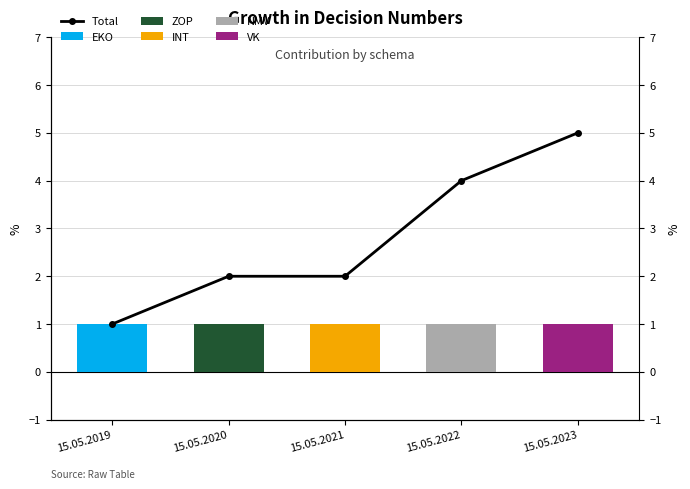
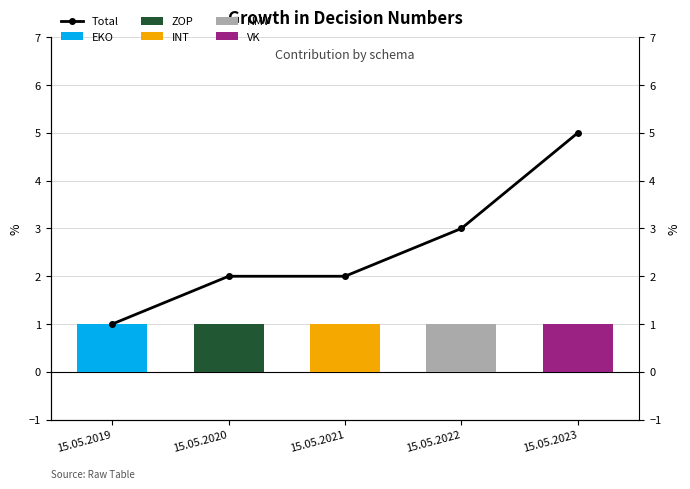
  {
    "Total": {
      "15.05.2019": 1,
      "15.05.2020": 2,
      "15.05.2021": 2,
-     "15.05.2022": 4,
+     "15.05.2022": 3,
      "15.05.2023": 5
    },
    "EKO": {
      "15.05.2019": 1,
      "15.05.2020": 0,
      "15.05.2021": 0,
      "15.05.2022": 0,
      "15.05.2023": 0
    }
  }
